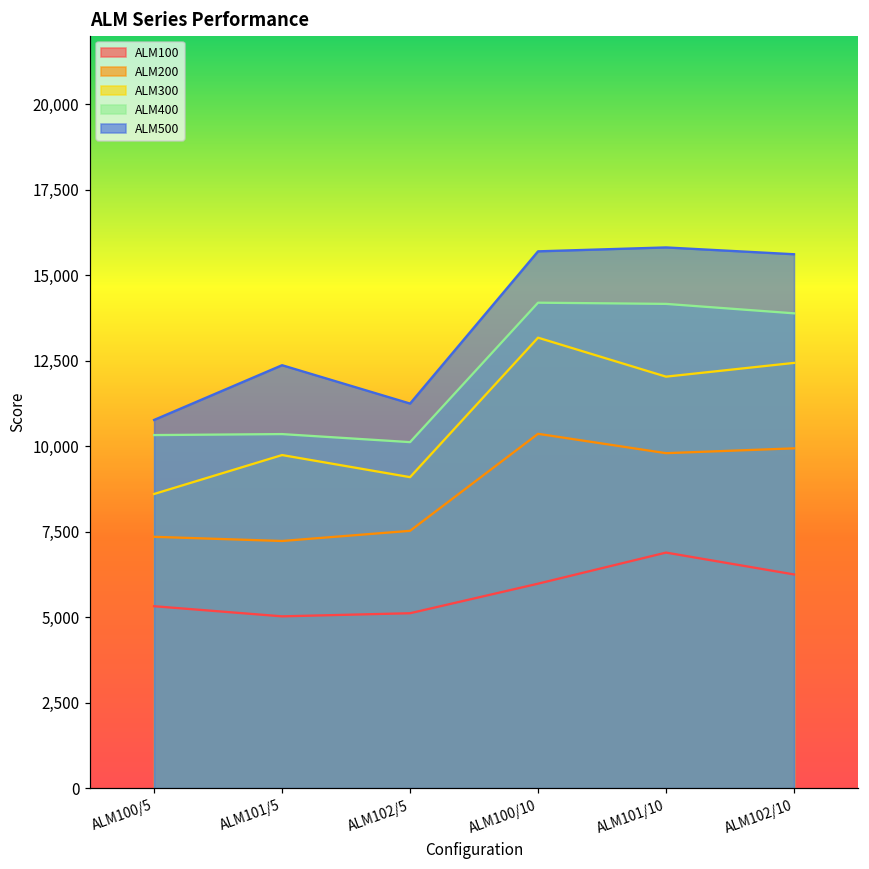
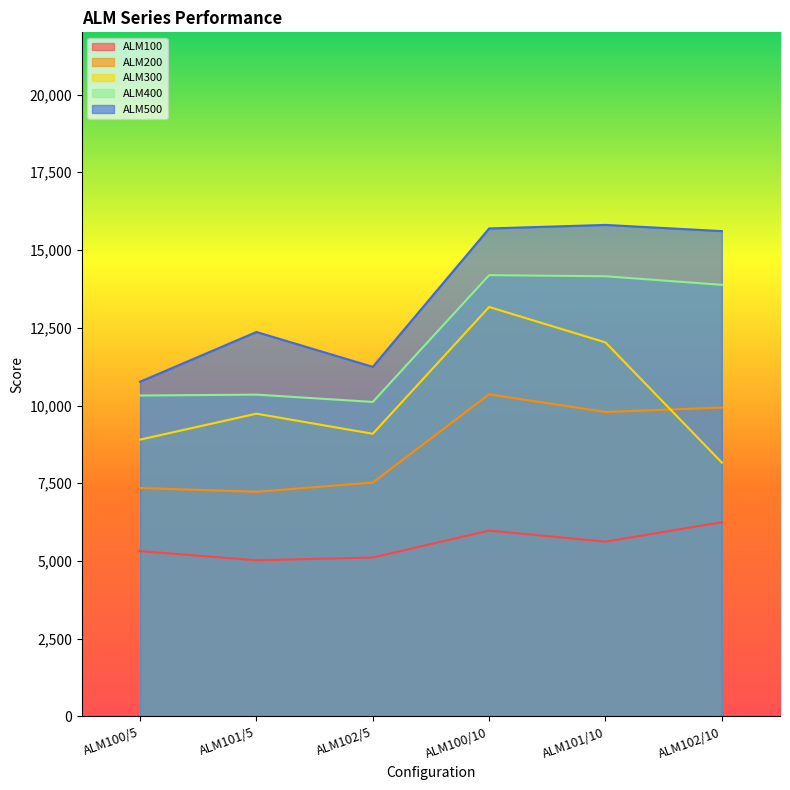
  {
    "ALM100": {
      "ALM100/5": "5,300",
      "ALM101/5": "5,000",
      "ALM102/5": "5,100",
      "ALM100/10": "6,000",
-     "ALM101/10": "6,900",
+     "ALM101/10": "5,600",
      "ALM102/10": "6,200"
    },
    "ALM200": {
      "ALM100/5": "7,300",
      "ALM101/5": "7,200",
      "ALM102/5": "7,500",
      "ALM100/10": "10,400",
      "ALM101/10": "9,800",
      "ALM102/10": "9,900"
    },
    "ALM300": {
-     "ALM100/5": "8,600",
+     "ALM100/5": "8,900",
      "ALM101/5": "9,700",
      "ALM102/5": "9,100",
      "ALM100/10": "13,200",
      "ALM101/10": "12,000",
-     "ALM102/10": "12,400"
+     "ALM102/10": "8,200"
    },
    "ALM400": {
      "ALM100/5": "10,300",
      "ALM101/5": "10,400",
      "ALM102/5": "10,100",
      "ALM100/10": "14,200",
      "ALM101/10": "14,200",
      "ALM102/10": "13,900"
    },
    "ALM500": {
      "ALM100/5": "10,800",
      "ALM101/5": "12,400",
      "ALM102/5": "11,200",
      "ALM100/10": "15,700",
      "ALM101/10": "15,800",
      "ALM102/10": "15,600"
    }
  }
